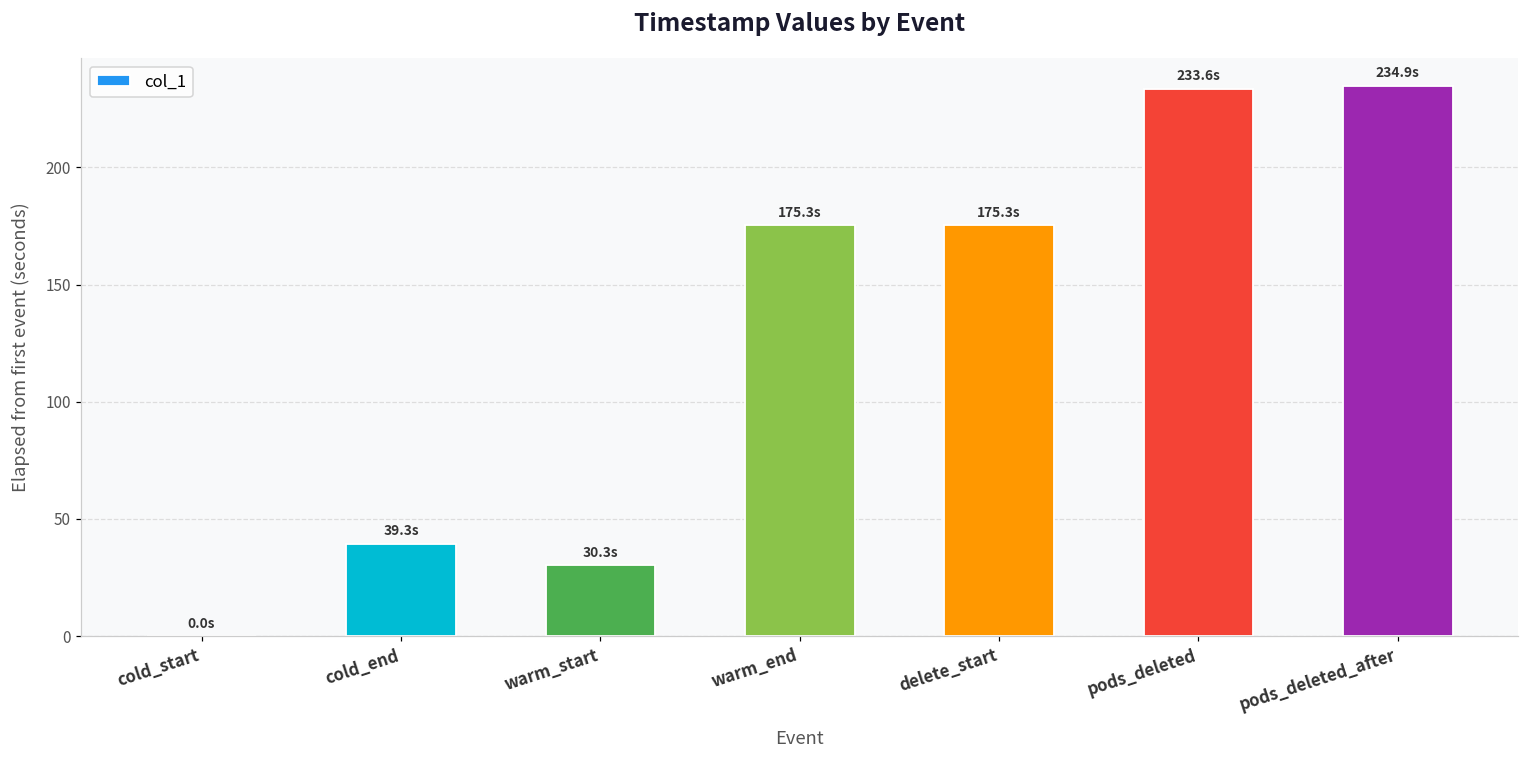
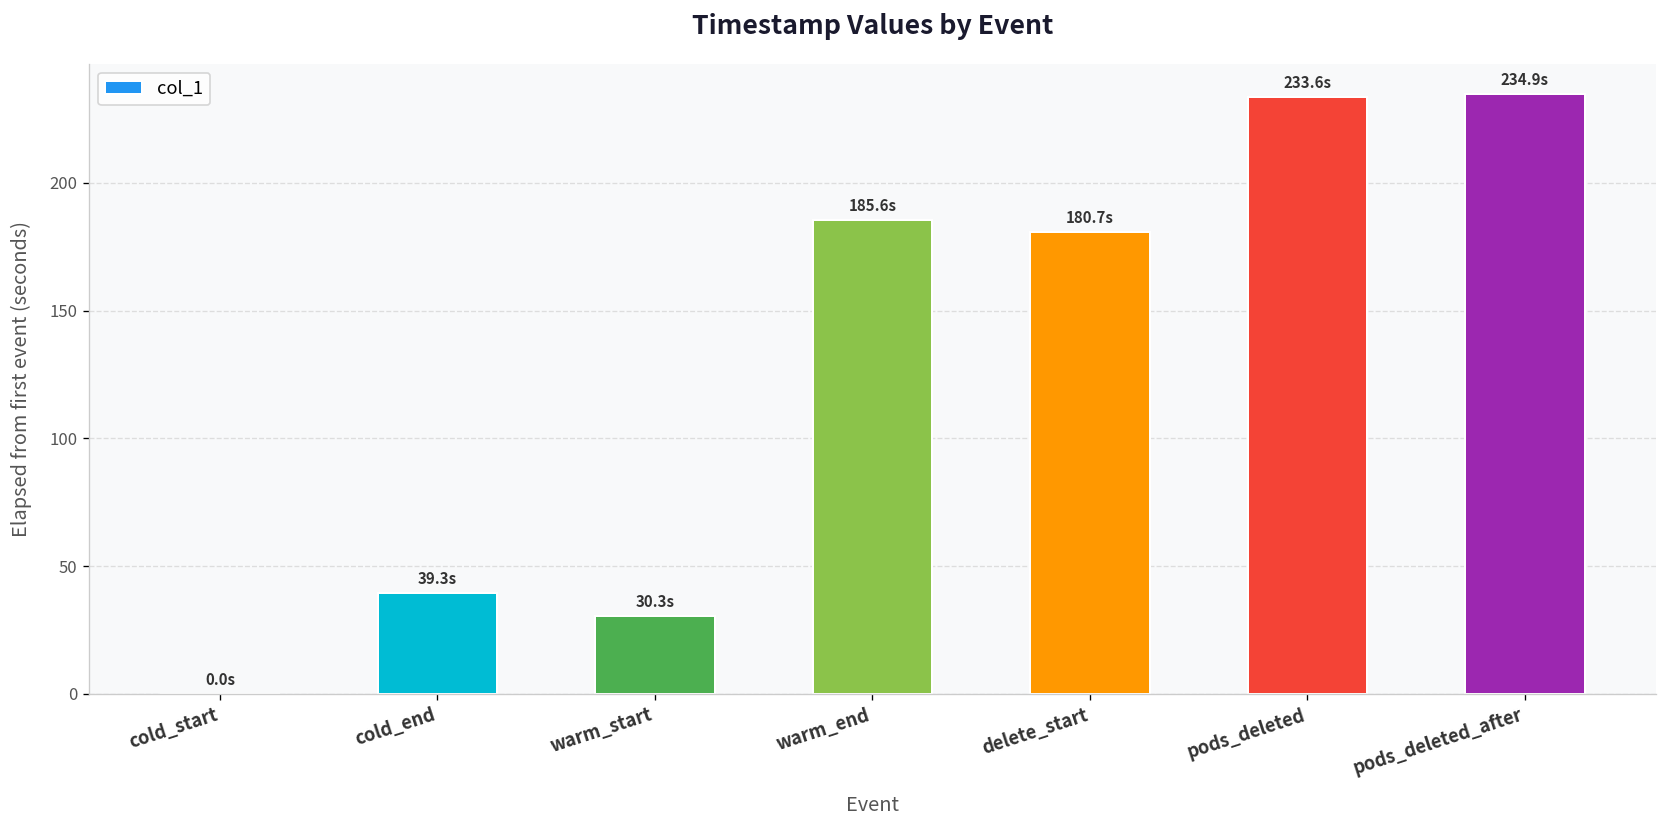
  {
    "cold_start": "0.0s",
    "cold_end": "39.3s",
    "warm_start": "30.3s",
-   "warm_end": "175.3s",
-   "delete_start": "175.3s",
+   "warm_end": "185.6s",
+   "delete_start": "180.7s",
    "pods_deleted": "233.6s",
    "pods_deleted_after": "234.9s"
  }
